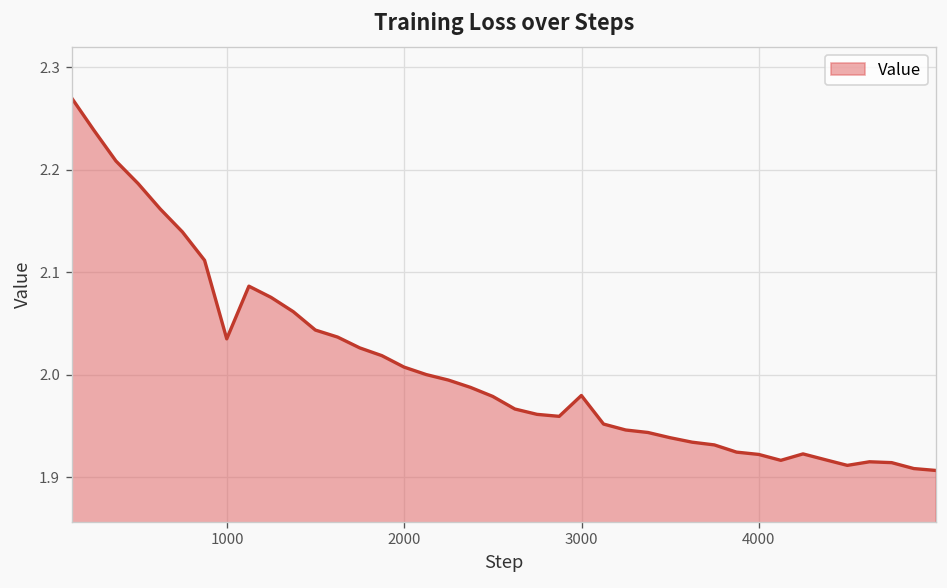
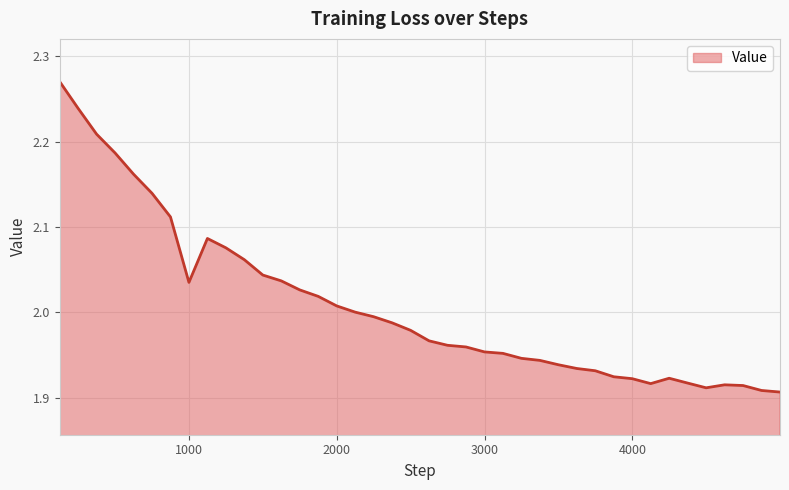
  {
    "1000": 2.03,
    "2000": 2.01,
-   "3000": 1.98,
+   "3000": 1.95,
    "4000": 1.92
  }
